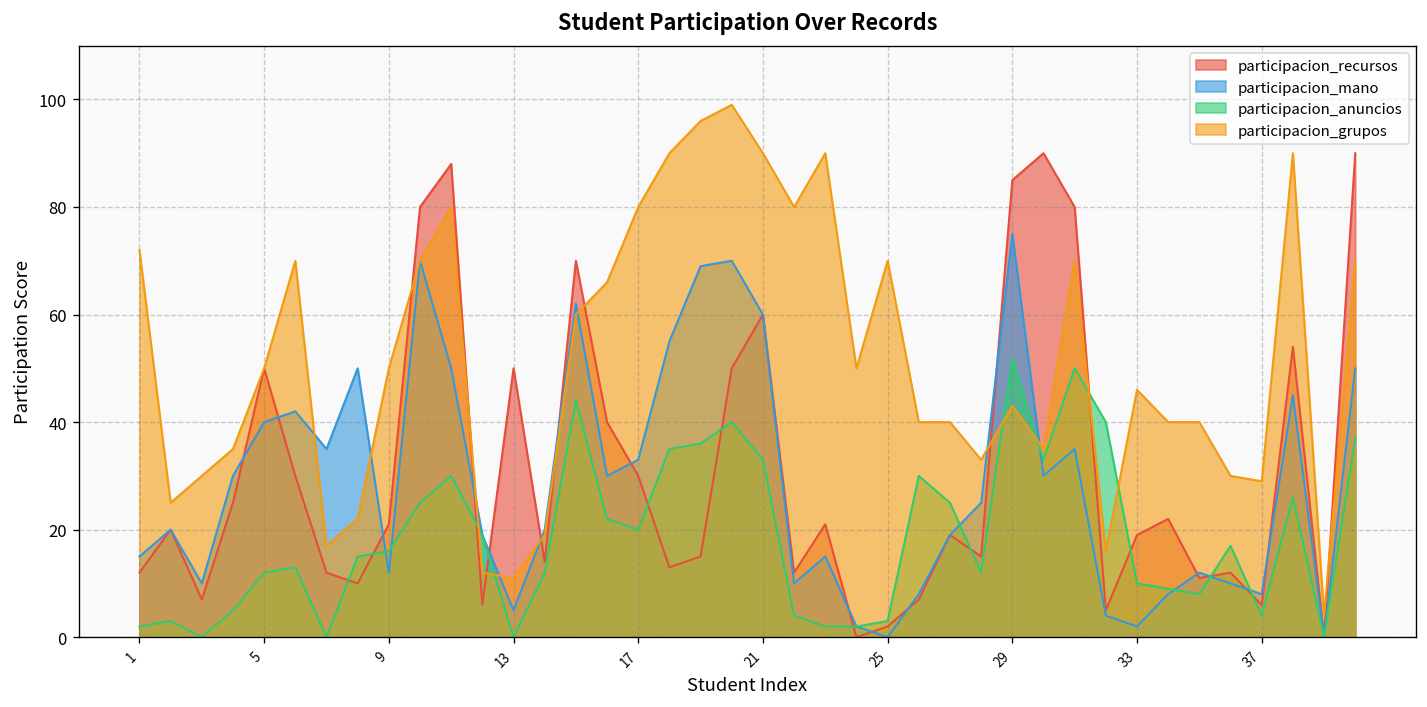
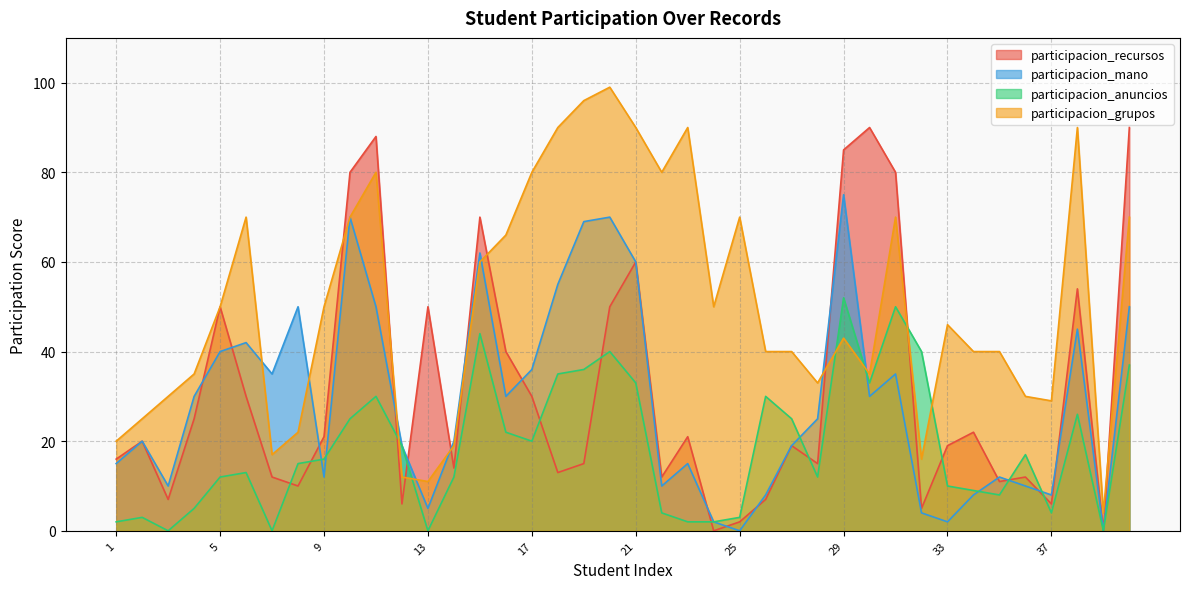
  {
    "participacion_recursos": {
-     "1": 12,
+     "1": 16,
      "9": 21,
      "13": 50,
      "17": 30,
      "25": 2,
      "29": 85,
      "33": 19,
      "37": 6
    },
    "participacion_mano": {
      "1": 15,
      "5": 40,
      "9": 12,
      "13": 5,
-     "17": 33,
+     "17": 36,
      "25": 0,
      "29": 75,
      "33": 2,
      "37": 8
    },
    "participacion_anuncios": {
      "1": 2,
      "5": 12,
      "9": 16,
      "13": 0,
      "17": 20,
      "21": 33,
      "25": 3,
      "29": 52,
      "33": 10,
      "37": 4
    },
    "participacion_grupos": {
-     "1": 72,
+     "1": 20,
      "9": 50,
      "13": 11,
      "17": 80,
      "21": 90,
      "25": 70,
      "29": 43,
      "33": 46,
      "37": 29
    }
  }
